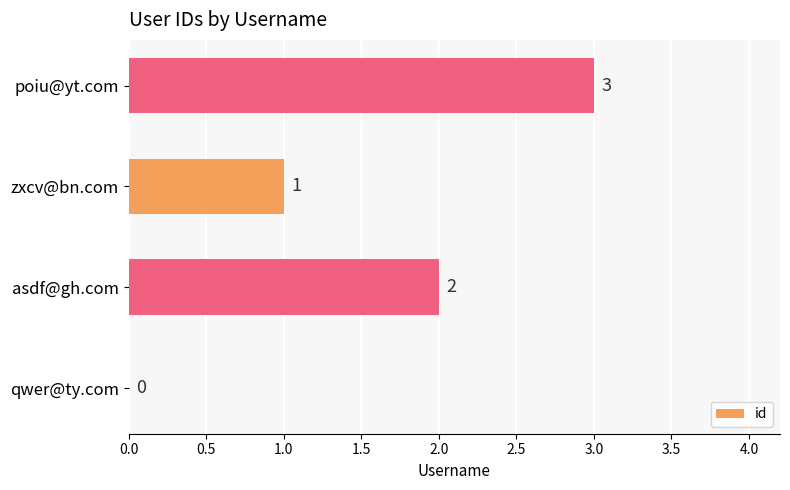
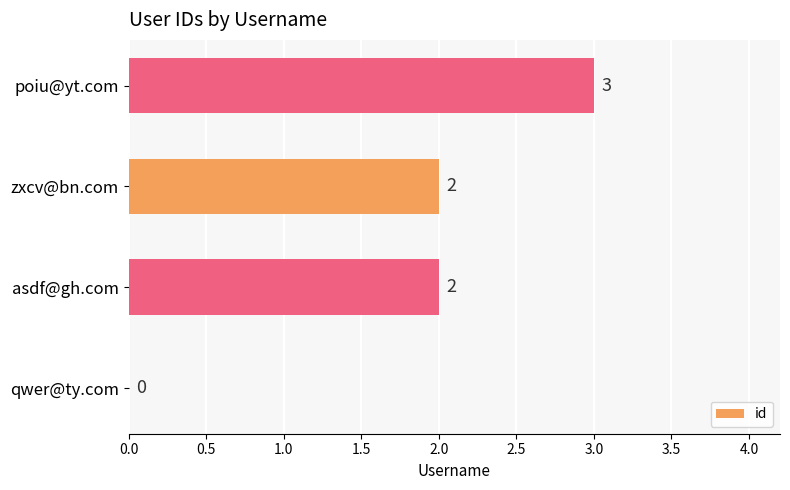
  {
    "poiu@yt.com": 3,
-   "zxcv@bn.com": 1,
+   "zxcv@bn.com": 2,
    "asdf@gh.com": 2,
    "qwer@ty.com": 0
  }
